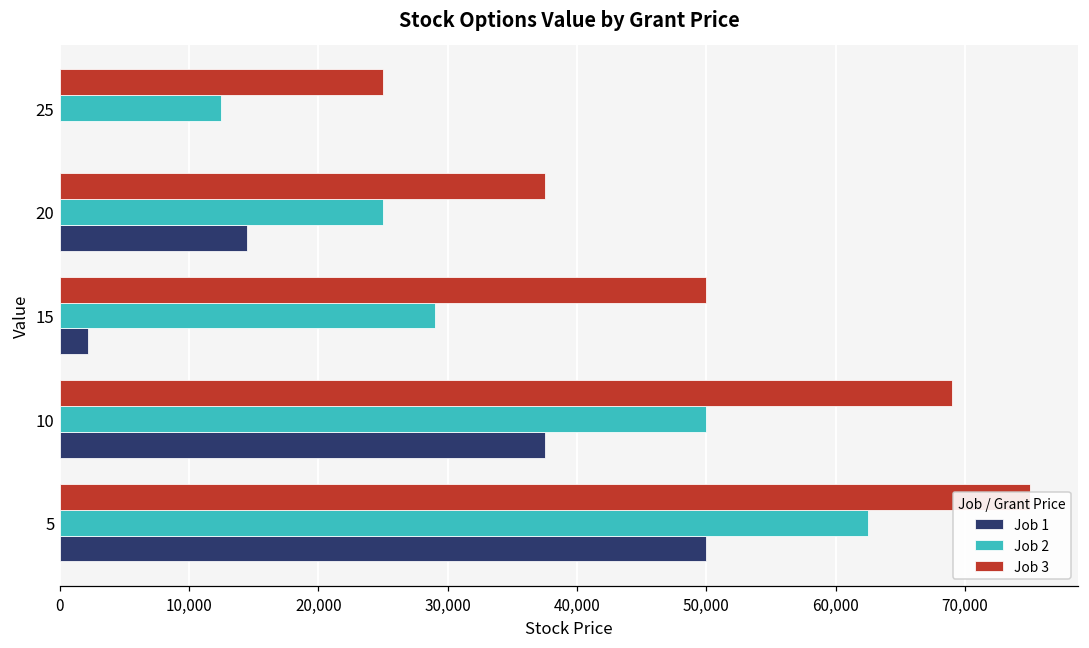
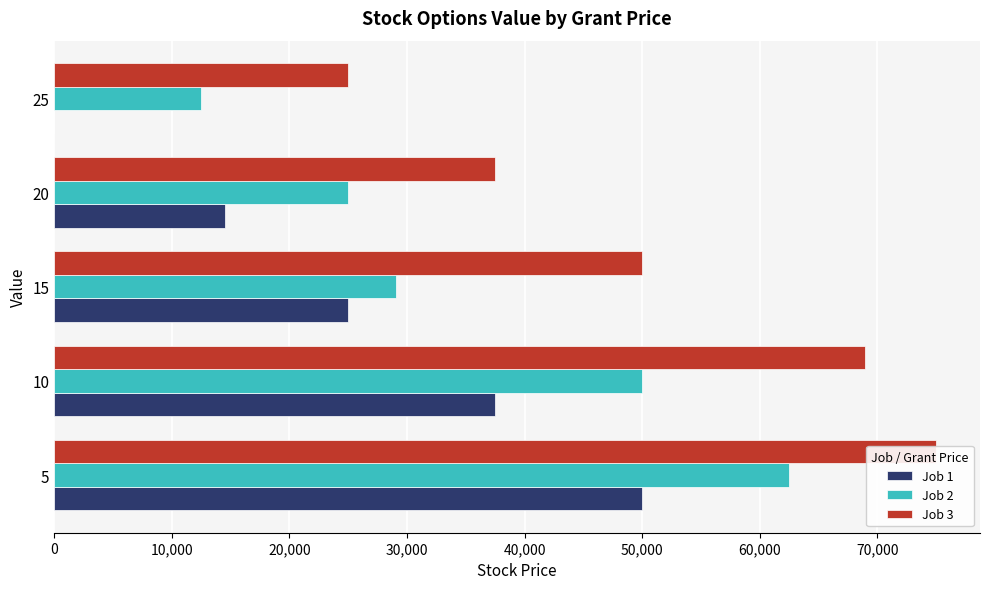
  {
    "Job 1": {
      "25": "0",
      "20": "14,500",
-     "15": "2,100",
+     "15": "25,000",
      "10": "37,500",
      "5": "50,000"
    },
    "Job 2": {
      "25": "12,500",
      "20": "25,000",
      "15": "29,000",
      "10": "50,000",
      "5": "62,500"
    },
    "Job 3": {
      "25": "25,000",
      "20": "37,500",
      "15": "50,000",
      "10": "69,000"
    }
  }
